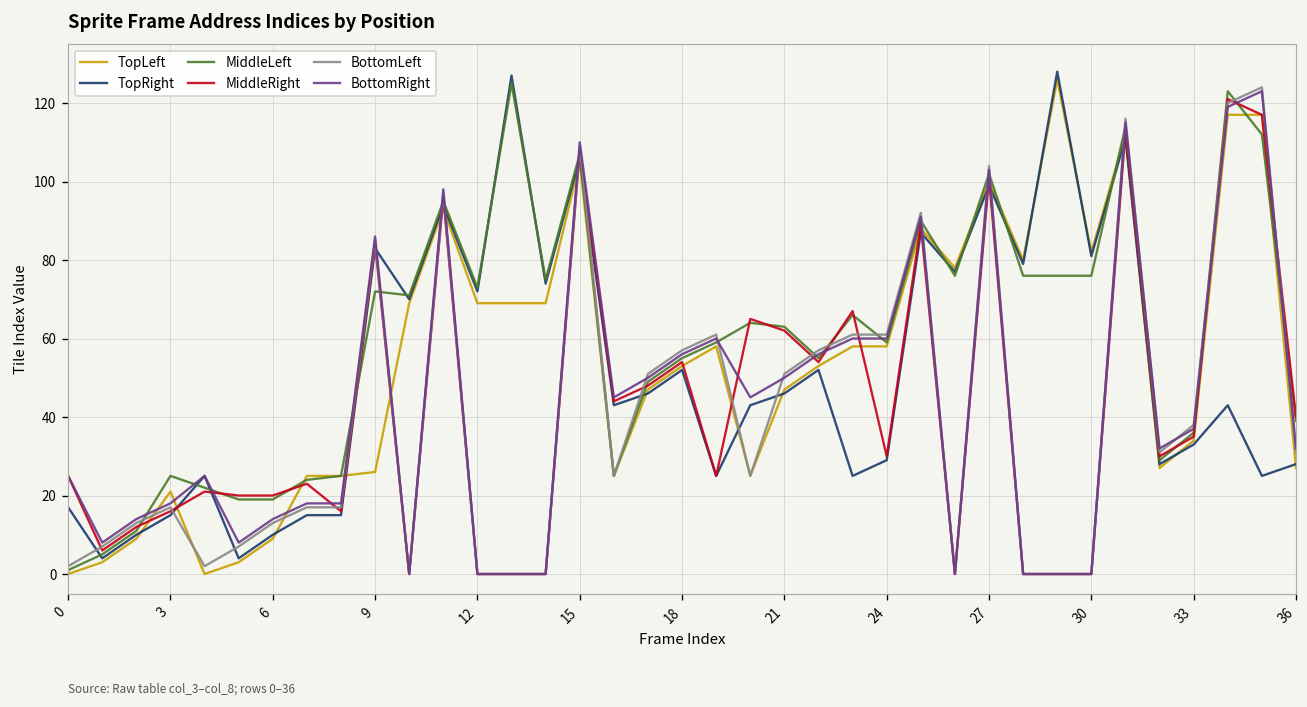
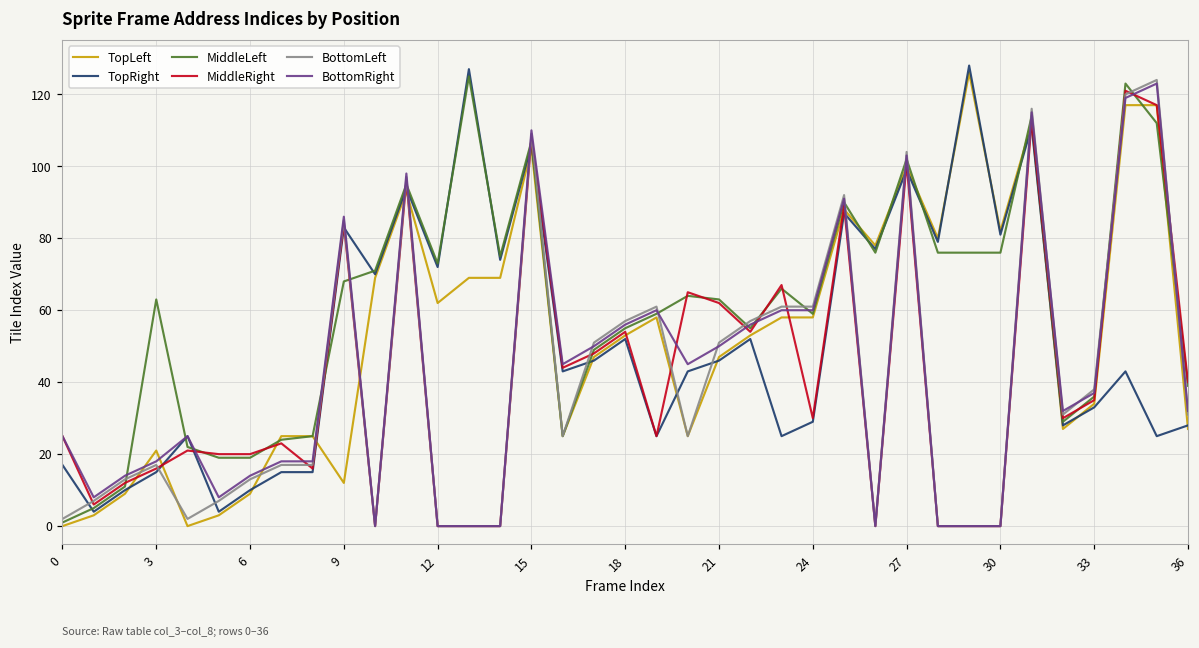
  {
    "TopLeft": {
      "0": 0,
      "3": 21,
      "6": 9,
-     "9": 26,
-     "12": 69,
+     "9": 12,
+     "12": 62,
      "15": 105,
      "18": 53,
      "21": 47,
      "24": 58,
      "27": 100,
      "30": 82,
      "33": 34,
      "36": 27
    },
    "TopRight": {
      "0": 17,
      "3": 15,
      "6": 10,
      "9": 83,
      "12": 72,
      "15": 106,
      "18": 52,
      "21": 46,
      "24": 29,
      "27": 99,
      "30": 81,
      "33": 33,
      "36": 28
    },
    "MiddleLeft": {
      "0": 1,
-     "3": 25,
+     "3": 63,
      "6": 19,
-     "9": 72,
+     "9": 68,
      "12": 73,
      "15": 107,
      "18": 55,
      "21": 63,
      "24": 59,
      "27": 102,
      "30": 76,
      "33": 36,
      "36": 39
    },
    "MiddleRight": {
      "3": 16,
      "6": 20,
      "9": 84,
      "15": 108,
      "18": 54,
      "21": 62,
      "24": 30,
      "27": 101,
      "33": 35,
      "36": 40
    },
    "BottomLeft": {
      "0": 2,
      "3": 17,
      "6": 13,
      "9": 85,
      "15": 109,
      "18": 57,
      "21": 51,
      "24": 61,
      "27": 104,
      "33": 38,
      "36": 31
    },
    "BottomRight": {
      "3": 18,
      "6": 14,
      "9": 86,
      "15": 110,
      "18": 56,
      "21": 50,
      "24": 60,
      "27": 103,
      "33": 37,
      "36": 32
    }
  }
